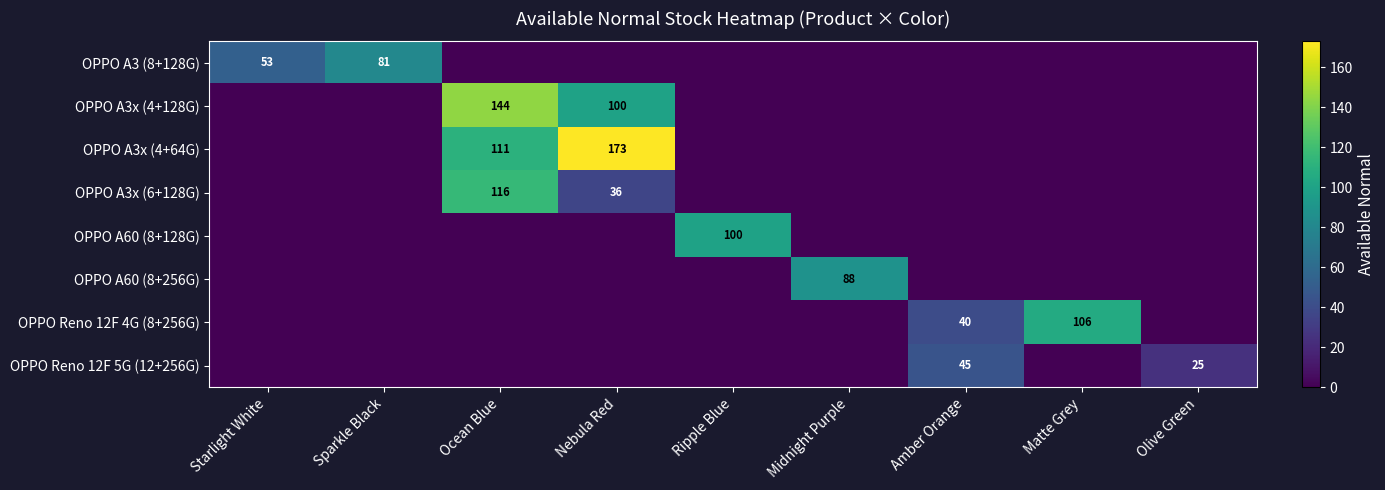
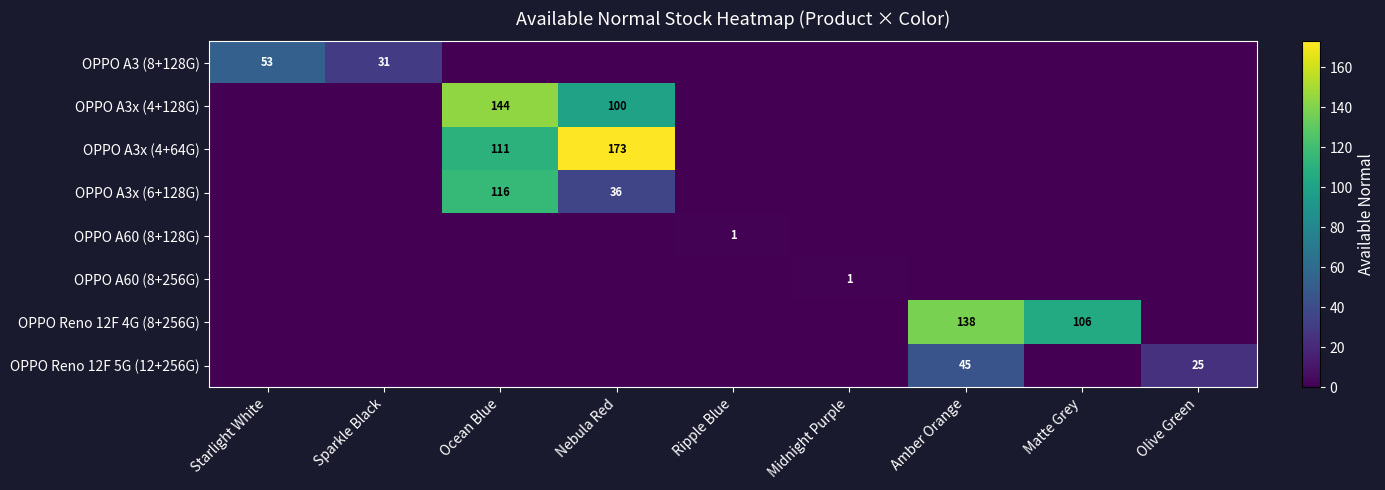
  {
    "OPPO A3 (8+128G)": {
      "Starlight White": 53,
-     "Sparkle Black": 81
+     "Sparkle Black": 31
    },
    "OPPO A3x (4+128G)": {
      "Ocean Blue": 144,
      "Nebula Red": 100
    },
    "OPPO A3x (4+64G)": {
      "Ocean Blue": 111,
      "Nebula Red": 173
    },
    "OPPO A3x (6+128G)": {
      "Ocean Blue": 116,
      "Nebula Red": 36
    },
    "OPPO A60 (8+128G)": {
-     "Ripple Blue": 100
+     "Ripple Blue": 1
    },
    "OPPO A60 (8+256G)": {
-     "Midnight Purple": 88
+     "Midnight Purple": 1
    },
    "OPPO Reno 12F 4G (8+256G)": {
-     "Amber Orange": 40,
+     "Amber Orange": 138,
      "Matte Grey": 106
    },
    "OPPO Reno 12F 5G (12+256G)": {
      "Amber Orange": 45,
      "Olive Green": 25
    }
  }
